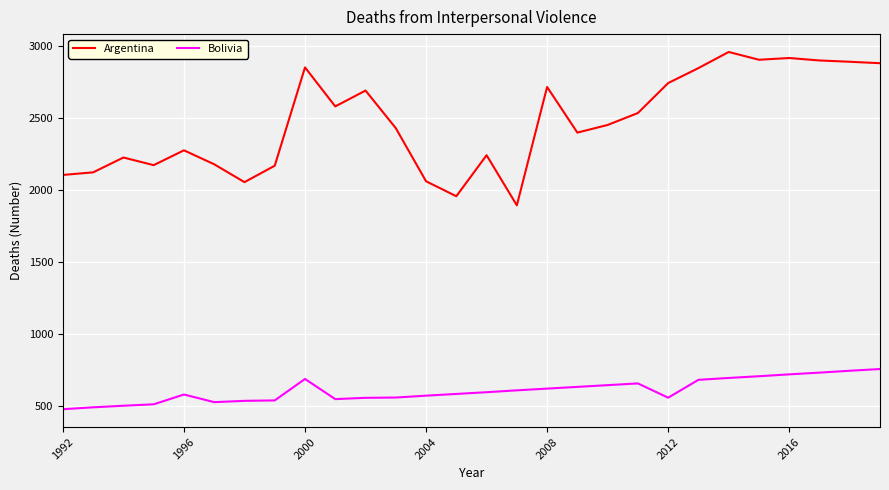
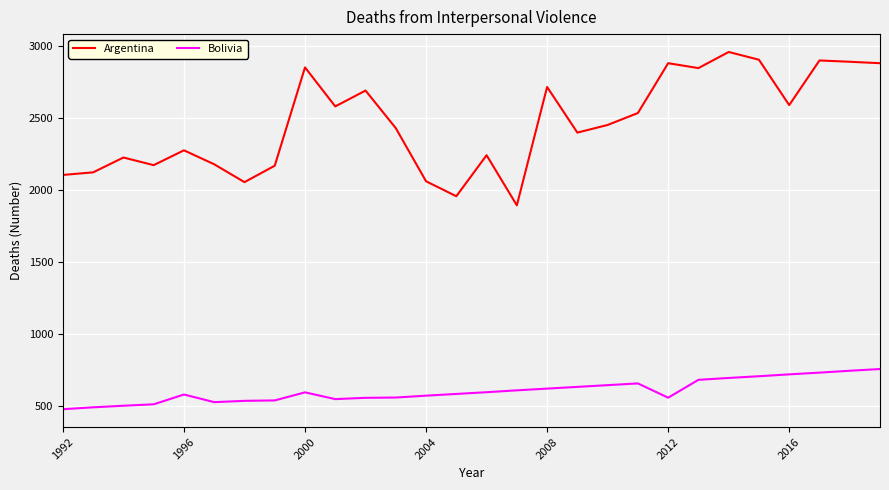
  {
    "Argentina": {
      "1992": 2110,
      "1996": 2280,
      "2000": 2850,
      "2004": 2060,
      "2008": 2720,
-     "2012": 2740,
-     "2016": 2920
+     "2012": 2880,
+     "2016": 2590
    },
    "Bolivia": {
      "1992": 480,
      "1996": 580,
-     "2000": 690,
+     "2000": 600,
      "2004": 570,
      "2008": 620,
      "2012": 560,
      "2016": 720
    }
  }
